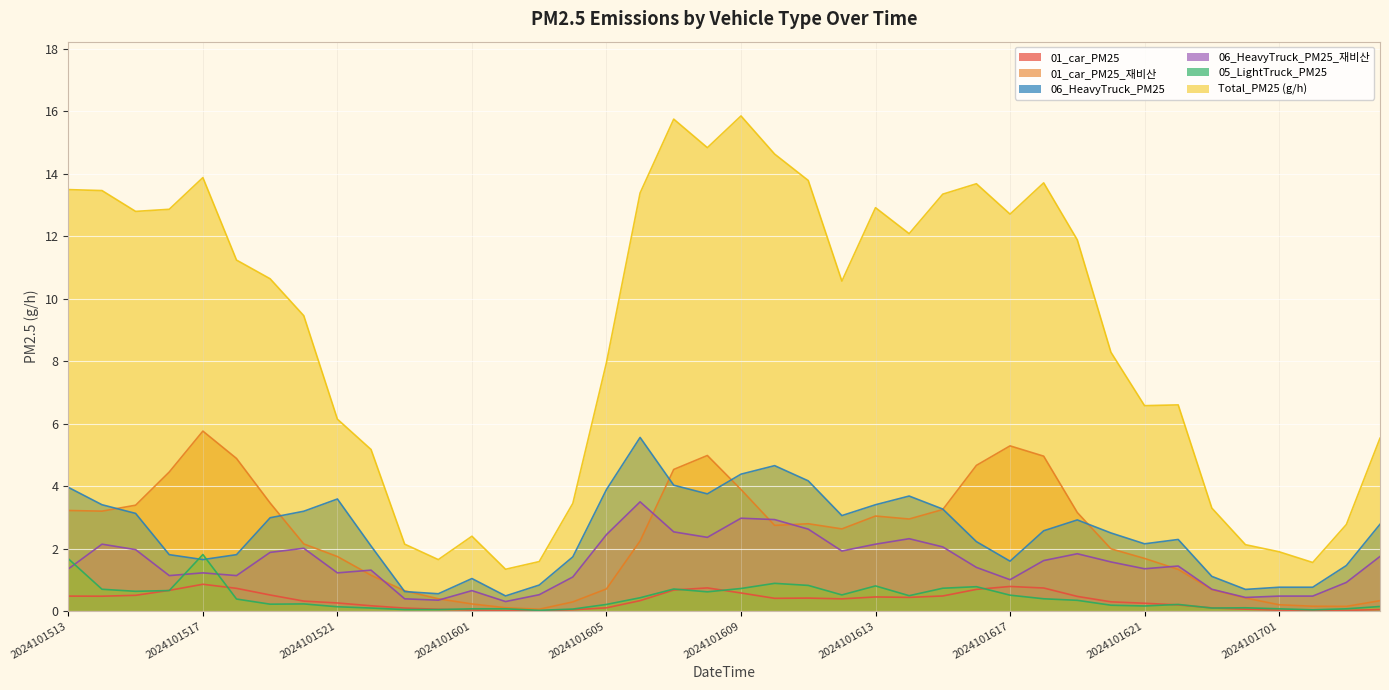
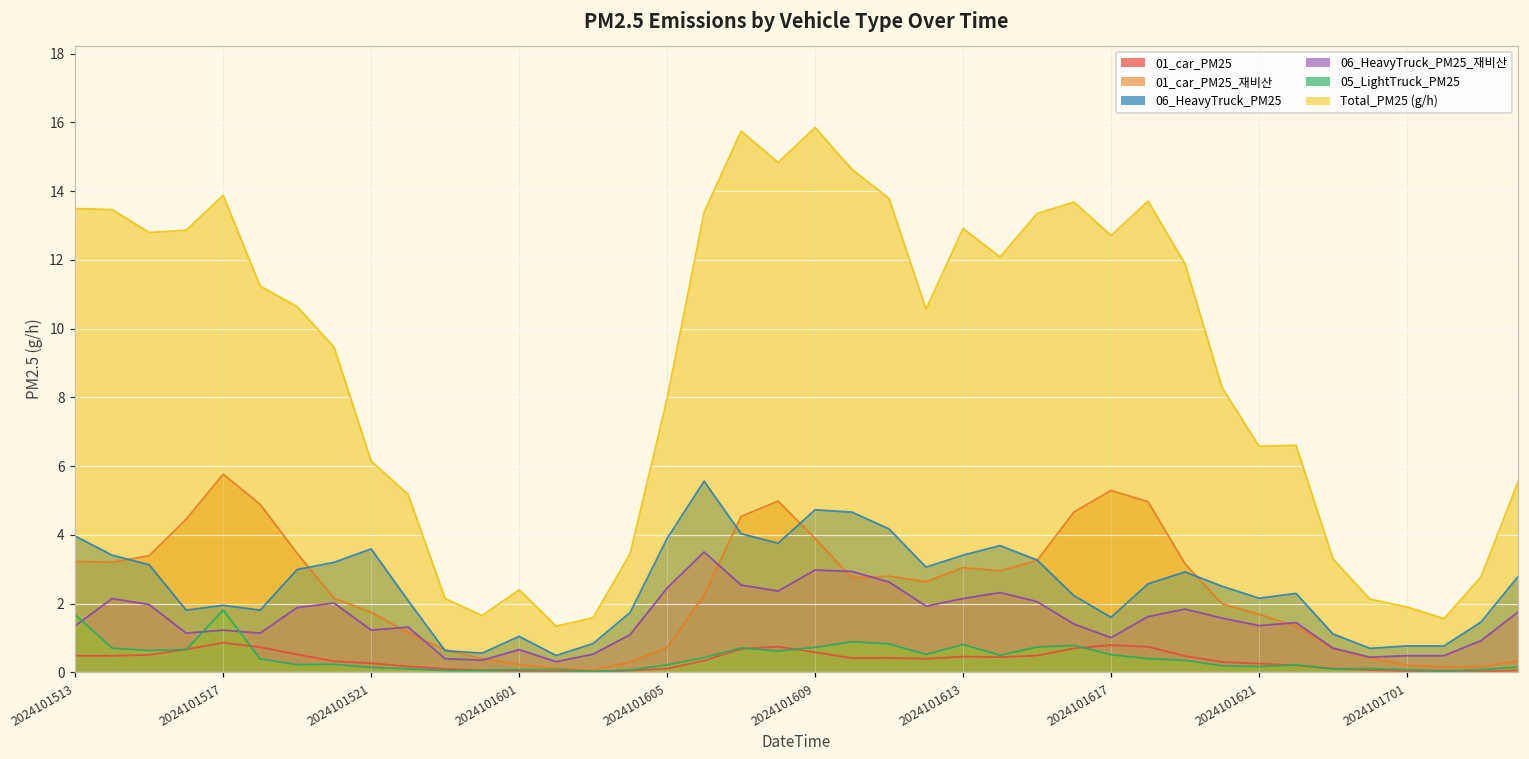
  {
    "06_HeavyTruck_PM25": {
      "2024101513": 4.0,
-     "2024101517": 1.6,
+     "2024101517": 1.9,
      "2024101521": 3.6,
      "2024101601": 1.0,
      "2024101605": 3.9,
-     "2024101609": 4.4,
+     "2024101609": 4.7,
      "2024101613": 3.4,
      "2024101617": 1.6,
      "2024101621": 2.2,
      "2024101701": 0.8
    },
    "06_HeavyTruck_PM25_재비산": {
      "2024101513": 1.4,
      "2024101517": 1.2,
      "2024101521": 1.2,
      "2024101601": 0.7,
      "2024101605": 2.4,
      "2024101609": 3.0,
      "2024101613": 2.1,
      "2024101617": 1.0,
      "2024101621": 1.4,
      "2024101701": 0.5
    },
    "05_LightTruck_PM25": {
      "2024101513": 1.7,
      "2024101517": 1.8,
      "2024101521": 0.1,
      "2024101605": 0.2,
      "2024101609": 0.7,
      "2024101613": 0.8,
      "2024101617": 0.5,
      "2024101621": 0.2
    },
    "Total_PM25 (g/h)": {
      "2024101513": 13.5,
      "2024101517": 13.9,
      "2024101521": 6.1,
      "2024101601": 2.4,
      "2024101605": 8.0,
      "2024101609": 15.9,
      "2024101613": 12.9,
      "2024101617": 12.7,
      "2024101621": 6.6,
      "2024101701": 1.9
    }
  }
